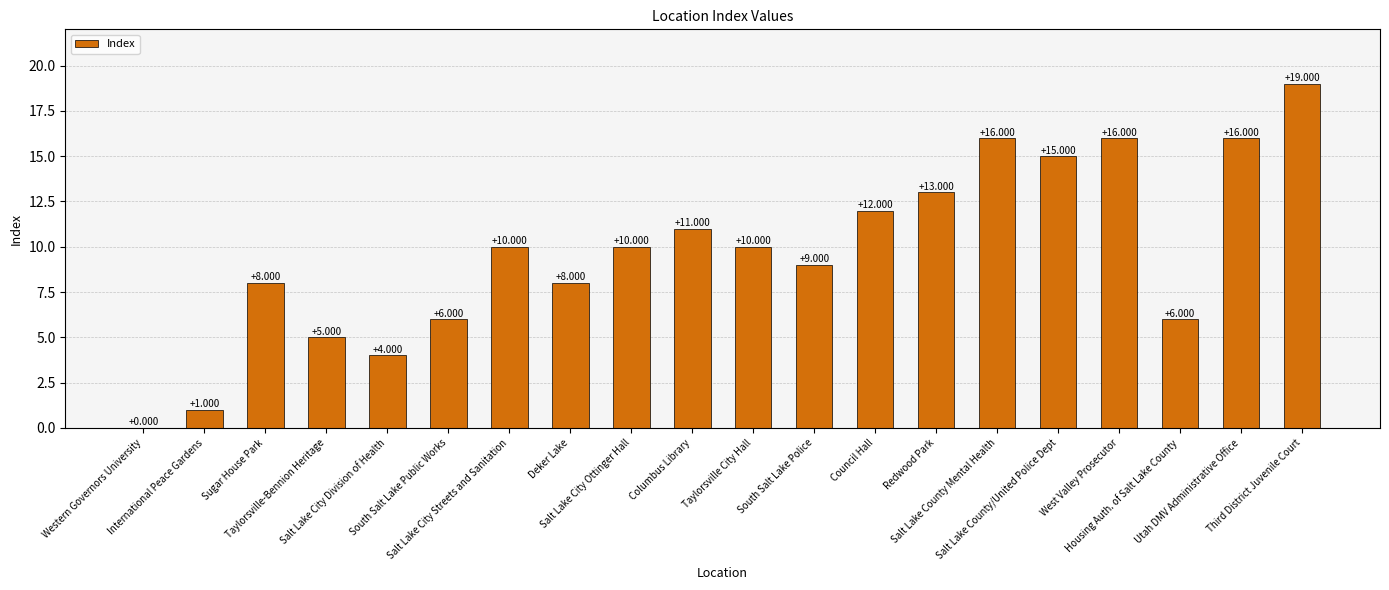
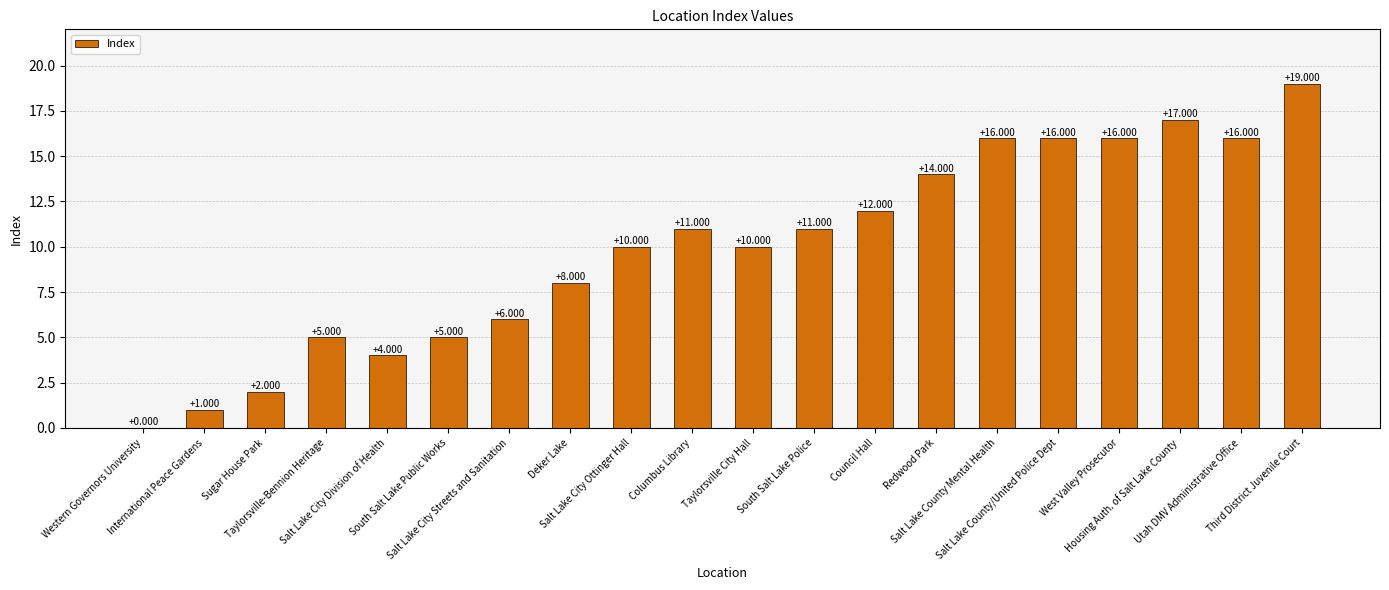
  {
    "Western Governors University": "+0.000",
    "International Peace Gardens": "+1.000",
-   "Sugar House Park": "+8.000",
+   "Sugar House Park": "+2.000",
    "Taylorsville-Bennion Heritage": "+5.000",
    "Salt Lake City Division of Health": "+4.000",
-   "South Salt Lake Public Works": "+6.000",
-   "Salt Lake City Streets and Sanitation": "+10.000",
+   "South Salt Lake Public Works": "+5.000",
+   "Salt Lake City Streets and Sanitation": "+6.000",
    "Deker Lake": "+8.000",
    "Salt Lake City Ottinger Hall": "+10.000",
    "Columbus Library": "+11.000",
    "Taylorsville City Hall": "+10.000",
-   "South Salt Lake Police": "+9.000",
+   "South Salt Lake Police": "+11.000",
    "Council Hall": "+12.000",
-   "Redwood Park": "+13.000",
+   "Redwood Park": "+14.000",
    "Salt Lake County Mental Health": "+16.000",
-   "Salt Lake County/United Police Dept": "+15.000",
+   "Salt Lake County/United Police Dept": "+16.000",
    "West Valley Prosecutor": "+16.000",
-   "Housing Auth. of Salt Lake County": "+6.000",
+   "Housing Auth. of Salt Lake County": "+17.000",
    "Utah DMV Administrative Office": "+16.000",
    "Third District Juvenile Court": "+19.000"
  }
